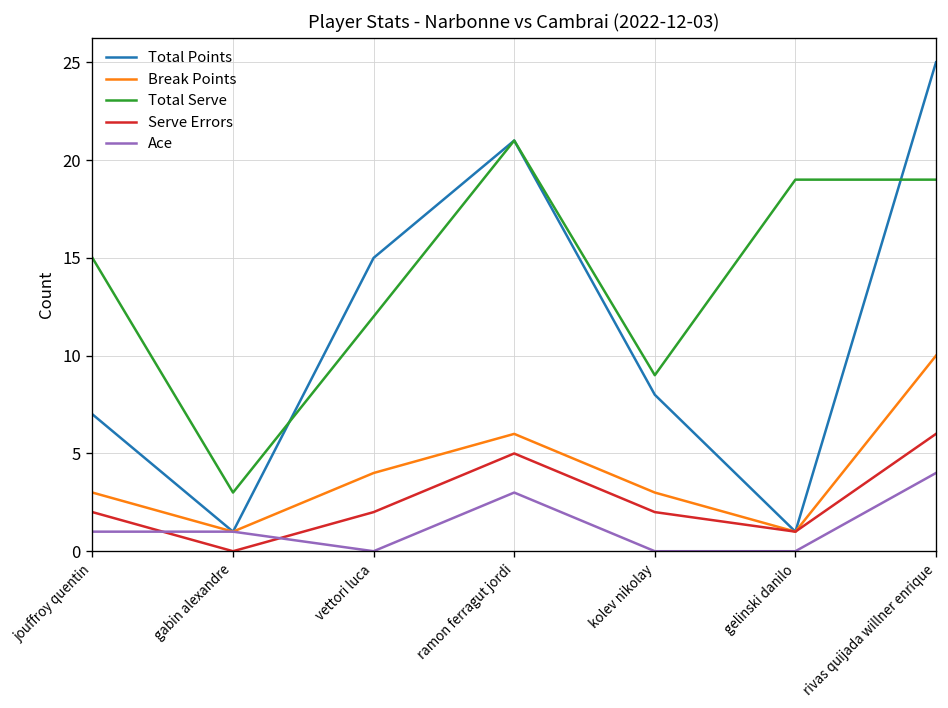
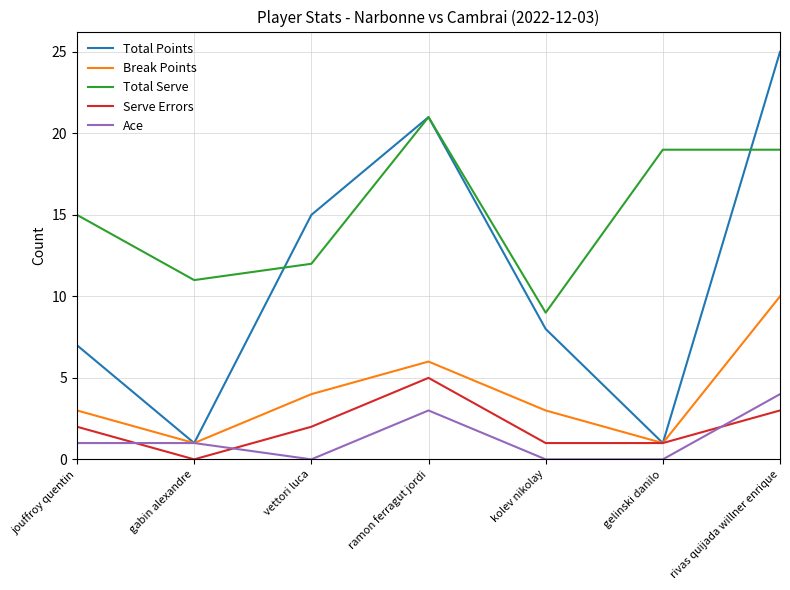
  {
    "Total Points": {
      "jouffroy quentin": 7,
      "vettori luca": 15,
      "kolev nikolay": 8,
      "rivas quijada willner enrique": 25
    },
    "Break Points": {
      "jouffroy quentin": 3,
      "vettori luca": 4,
      "ramon ferragut jordi": 6,
      "kolev nikolay": 3,
      "rivas quijada willner enrique": 10
    },
    "Total Serve": {
      "jouffroy quentin": 15,
-     "gabin alexandre": 3,
+     "gabin alexandre": 11,
      "vettori luca": 12,
      "kolev nikolay": 9,
      "gelinski danilo": 19,
      "rivas quijada willner enrique": 19
    },
    "Serve Errors": {
      "jouffroy quentin": 2,
      "gabin alexandre": 0,
      "vettori luca": 2,
      "ramon ferragut jordi": 5,
-     "kolev nikolay": 2,
-     "rivas quijada willner enrique": 6
+     "kolev nikolay": 1,
+     "rivas quijada willner enrique": 3
    },
    "Ace": {
      "jouffroy quentin": 1,
      "vettori luca": 0,
      "ramon ferragut jordi": 3,
      "kolev nikolay": 0,
      "gelinski danilo": 0,
      "rivas quijada willner enrique": 4
    }
  }
